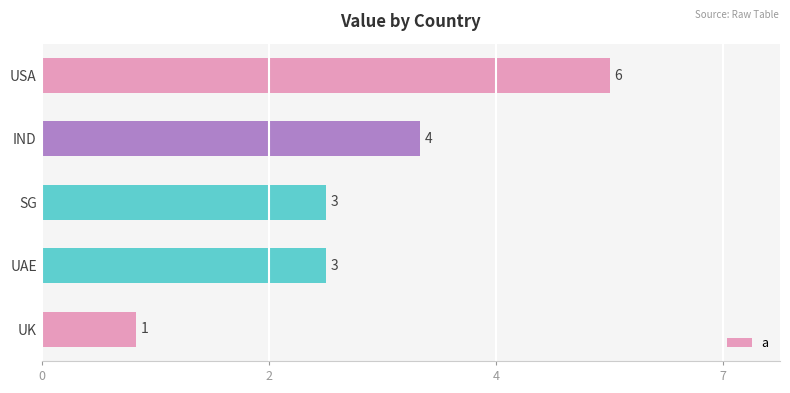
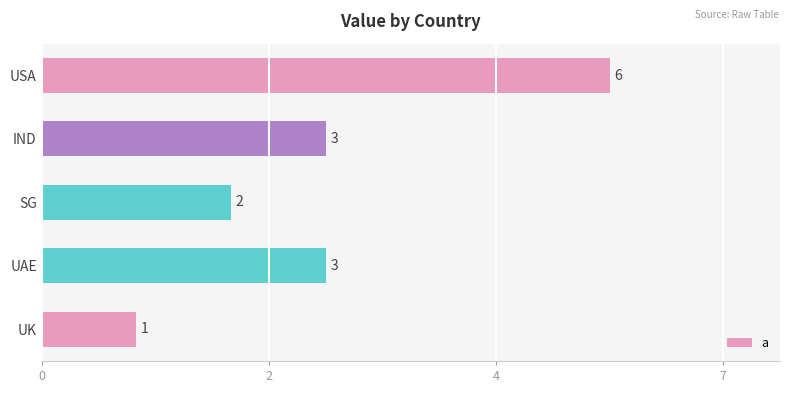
  {
    "USA": 6,
-   "IND": 4,
-   "SG": 3,
+   "IND": 3,
+   "SG": 2,
    "UAE": 3,
    "UK": 1
  }
